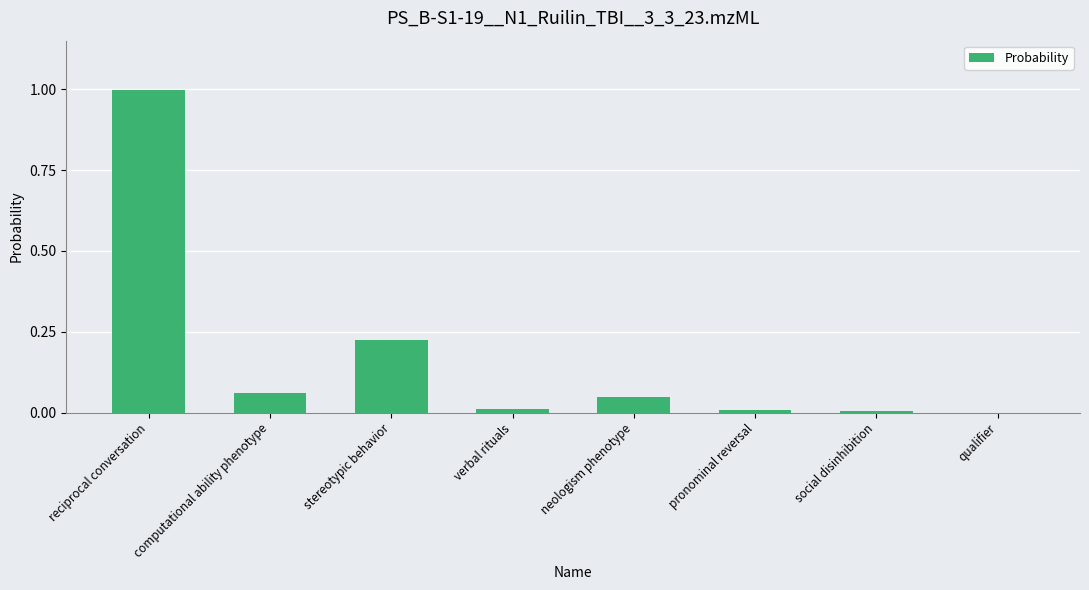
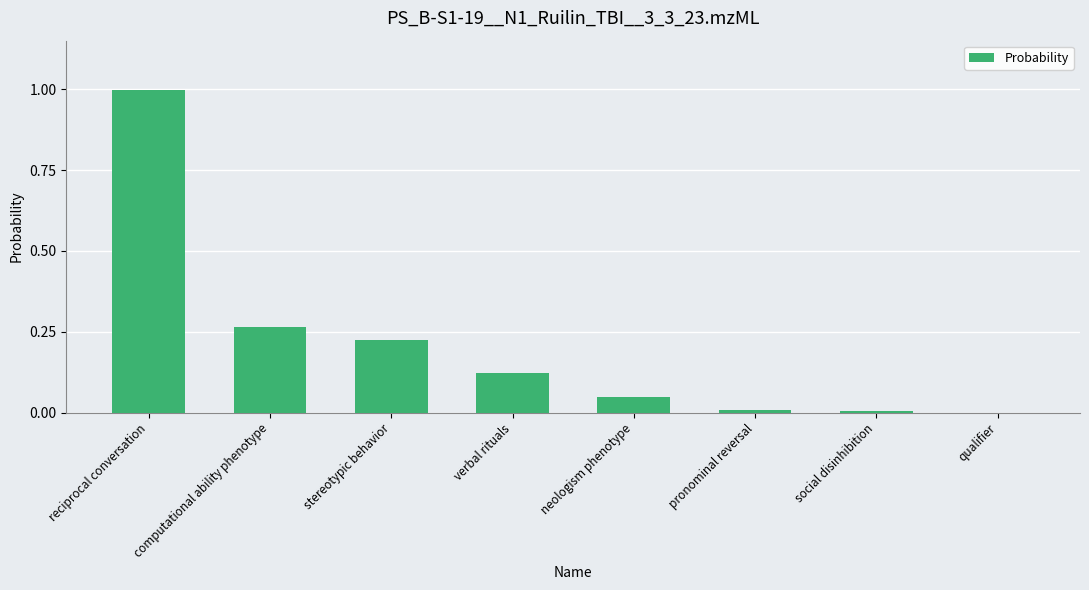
  {
    "reciprocal conversation": 1.00,
-   "computational ability phenotype": 0.06,
+   "computational ability phenotype": 0.26,
    "stereotypic behavior": 0.22,
-   "verbal rituals": 0.01,
+   "verbal rituals": 0.12,
    "neologism phenotype": 0.05,
    "qualifier": 0.00
  }
